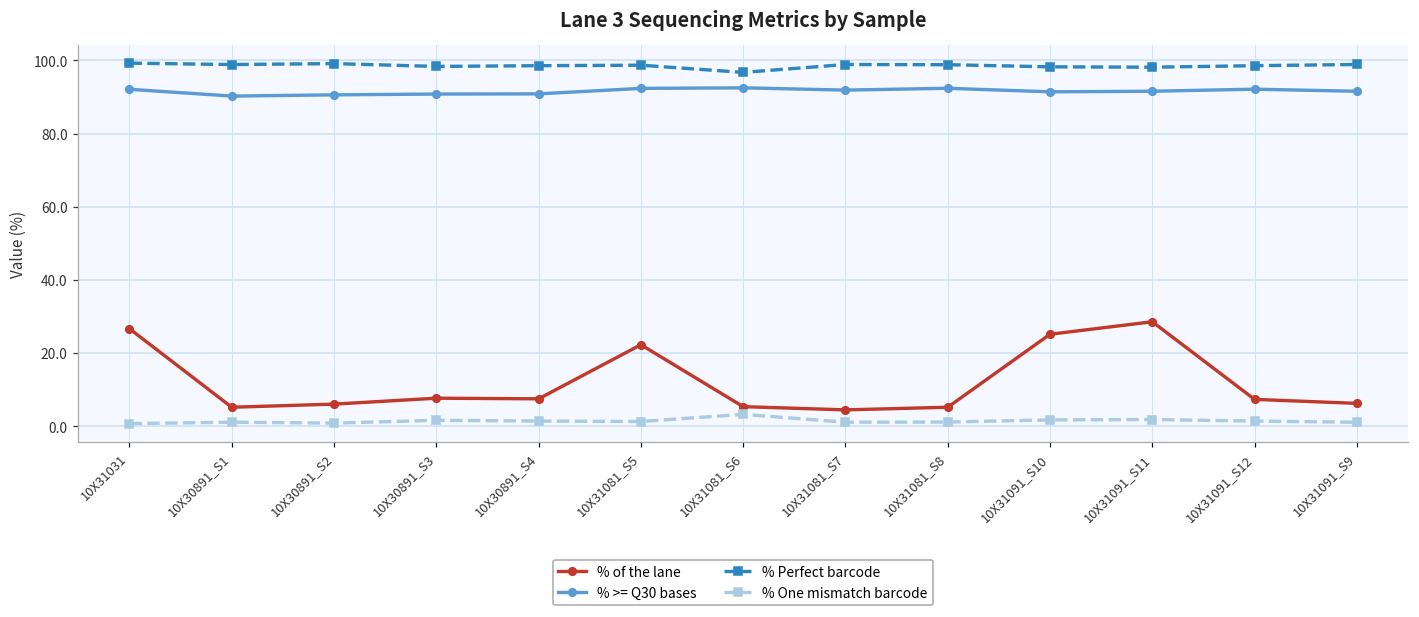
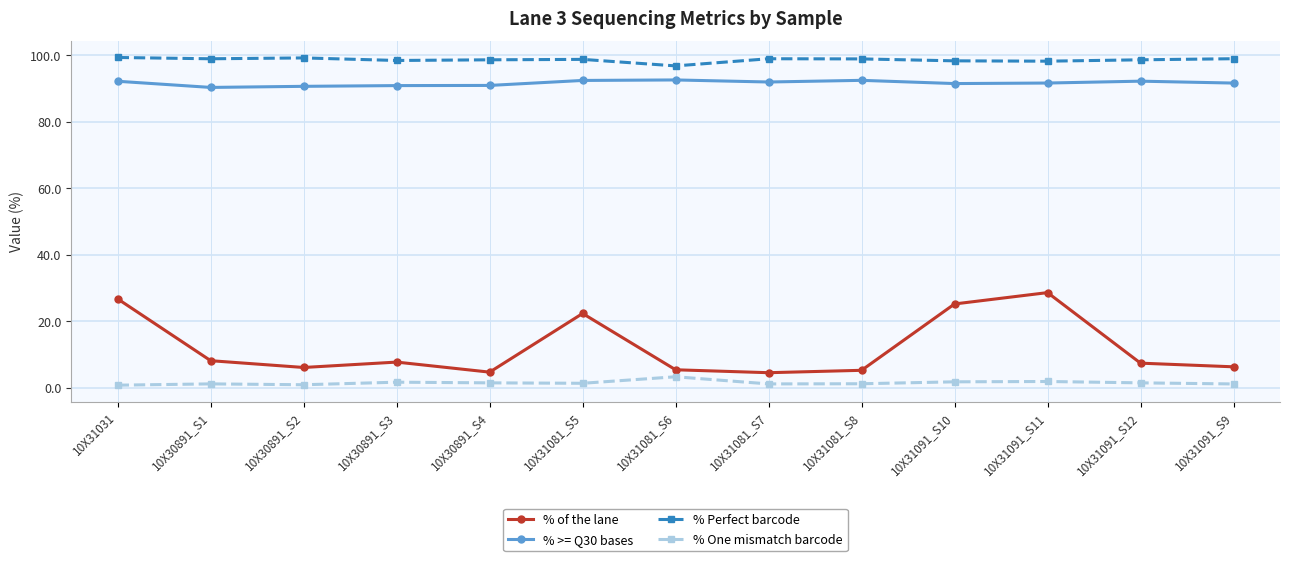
  {
    "% of the lane": {
      "10X31031": 27,
-     "10X30891_S1": 5,
+     "10X30891_S1": 8,
      "10X30891_S2": 6,
      "10X30891_S3": 8,
-     "10X30891_S4": 8,
+     "10X30891_S4": 5,
      "10X31081_S5": 22,
      "10X31081_S6": 5,
      "10X31081_S7": 5,
      "10X31081_S8": 5,
      "10X31091_S10": 25,
      "10X31091_S11": 29,
      "10X31091_S12": 7,
      "10X31091_S9": 6
    },
    "% One mismatch barcode": {
      "10X31031": 1,
      "10X30891_S1": 1,
      "10X30891_S2": 1,
      "10X30891_S3": 2,
      "10X30891_S4": 1,
      "10X31081_S5": 1,
      "10X31081_S6": 3,
      "10X31081_S7": 1,
      "10X31081_S8": 1,
      "10X31091_S10": 2,
      "10X31091_S11": 2,
      "10X31091_S12": 1,
      "10X31091_S9": 1
    }
  }
